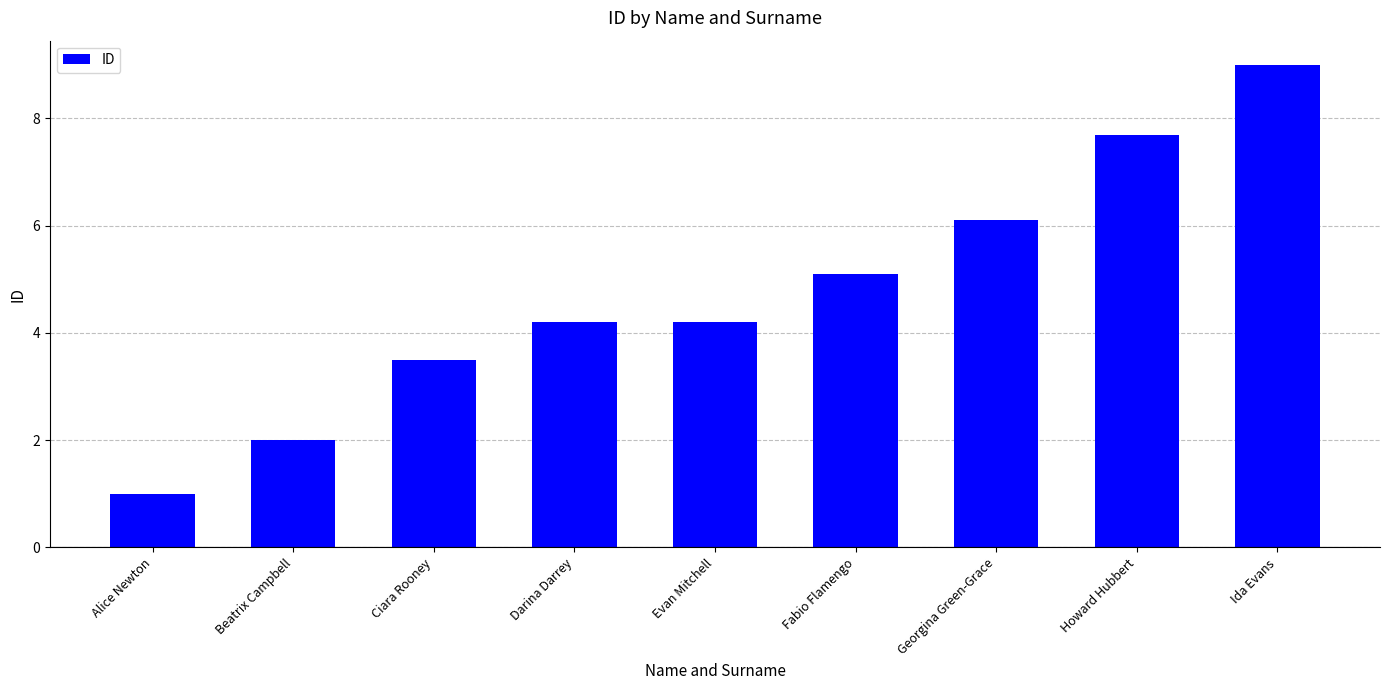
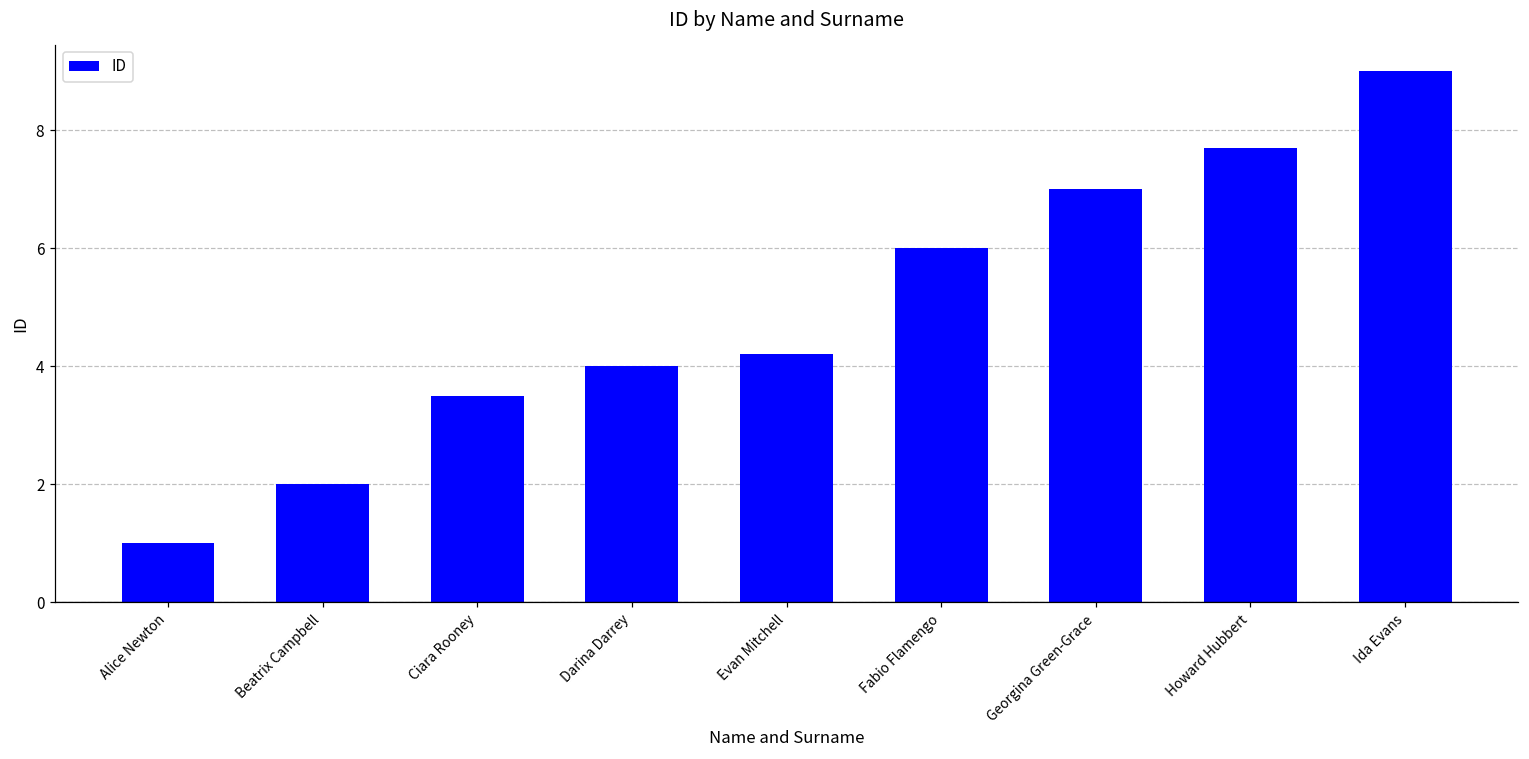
  {
    "Alice Newton": 1.0,
    "Beatrix Campbell": 2.0,
    "Ciara Rooney": 3.5,
-   "Darina Darrey": 4.2,
+   "Darina Darrey": 4.0,
    "Evan Mitchell": 4.2,
-   "Fabio Flamengo": 5.1,
-   "Georgina Green-Grace": 6.1,
+   "Fabio Flamengo": 6.0,
+   "Georgina Green-Grace": 7.0,
    "Howard Hubbert": 7.7,
    "Ida Evans": 9.0
  }
